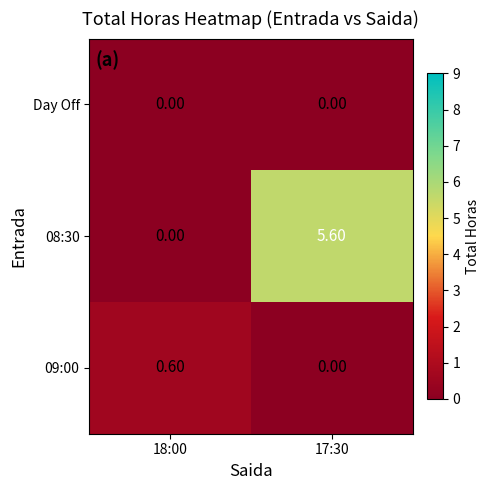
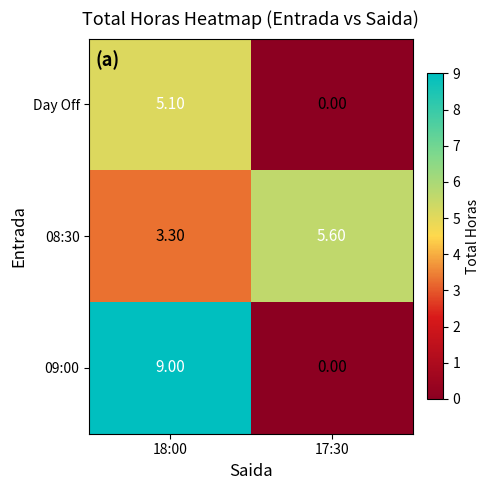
  {
    "Day Off": {
-     "18:00": 0.00,
+     "18:00": 5.10,
      "17:30": 0.00
    },
    "08:30": {
-     "18:00": 0.00,
+     "18:00": 3.30,
      "17:30": 5.60
    },
    "09:00": {
-     "18:00": 0.60,
+     "18:00": 9.00,
      "17:30": 0.00
    }
  }
